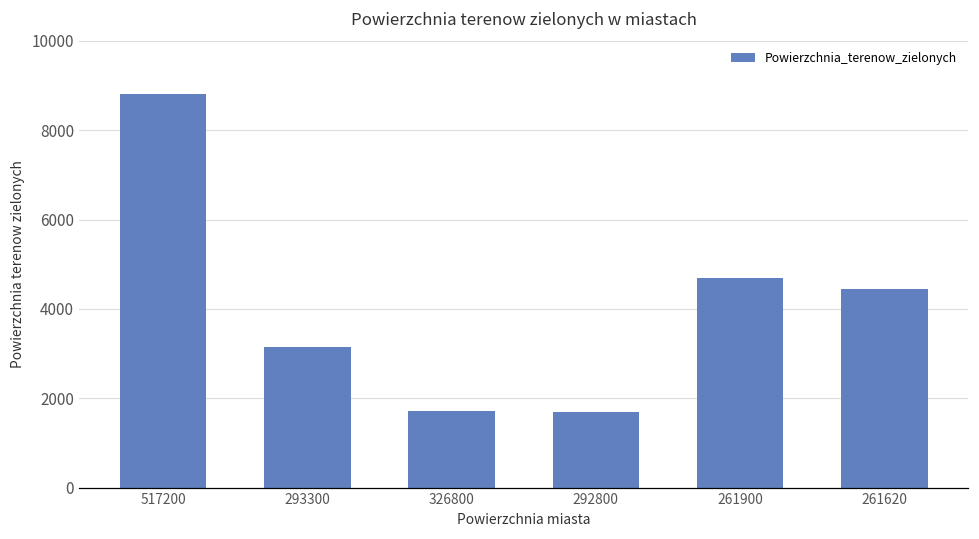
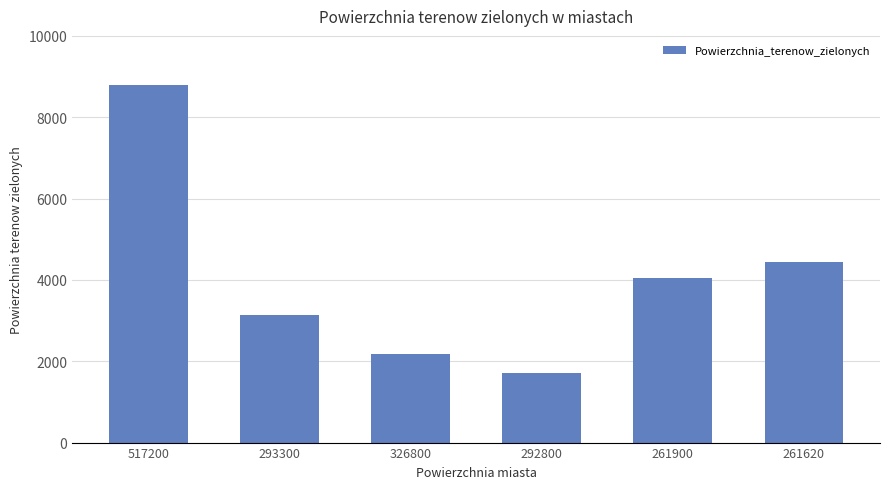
  {
    "517200": 8800,
    "293300": 3100,
-   "326800": 1700,
+   "326800": 2200,
    "292800": 1700,
-   "261900": 4700,
+   "261900": 4000,
    "261620": 4400
  }
